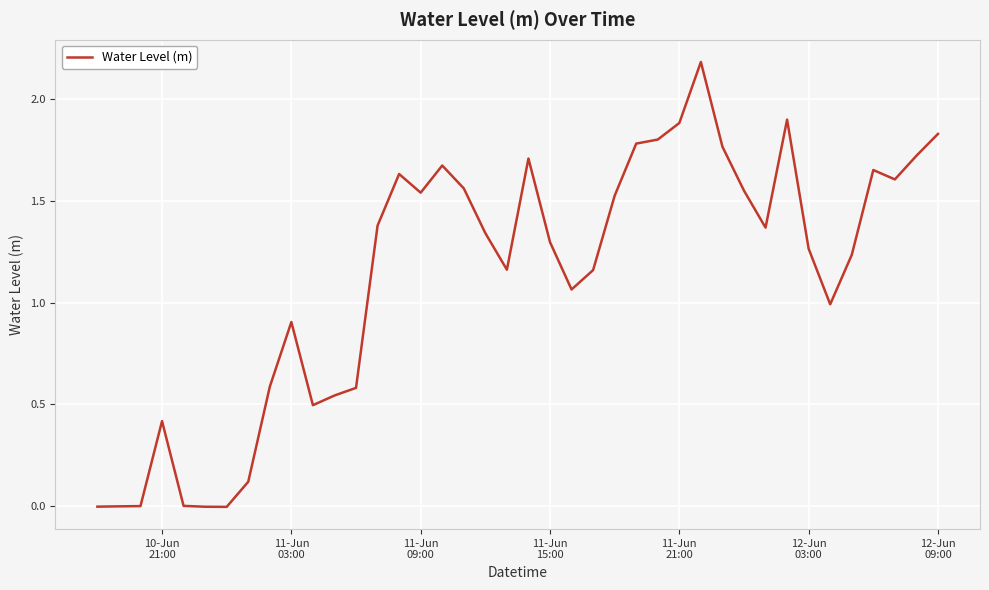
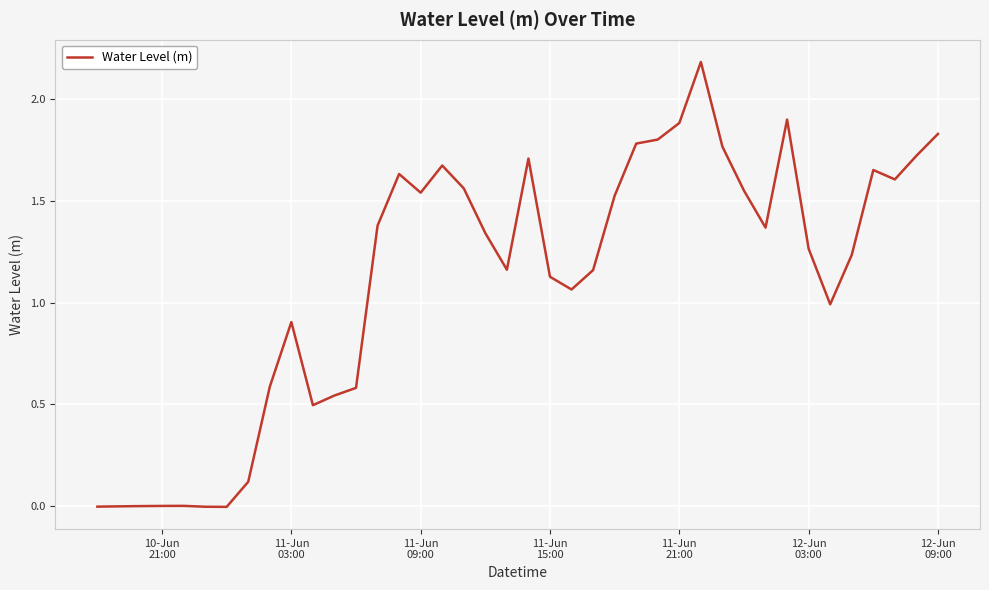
  {
-   "10-Jun 21:00": 0.42,
+   "10-Jun 21:00": 0.00,
    "11-Jun 03:00": 0.90,
    "11-Jun 09:00": 1.54,
-   "11-Jun 15:00": 1.30,
+   "11-Jun 15:00": 1.13,
    "11-Jun 21:00": 1.88,
    "12-Jun 03:00": 1.27,
    "12-Jun 09:00": 1.83
  }
